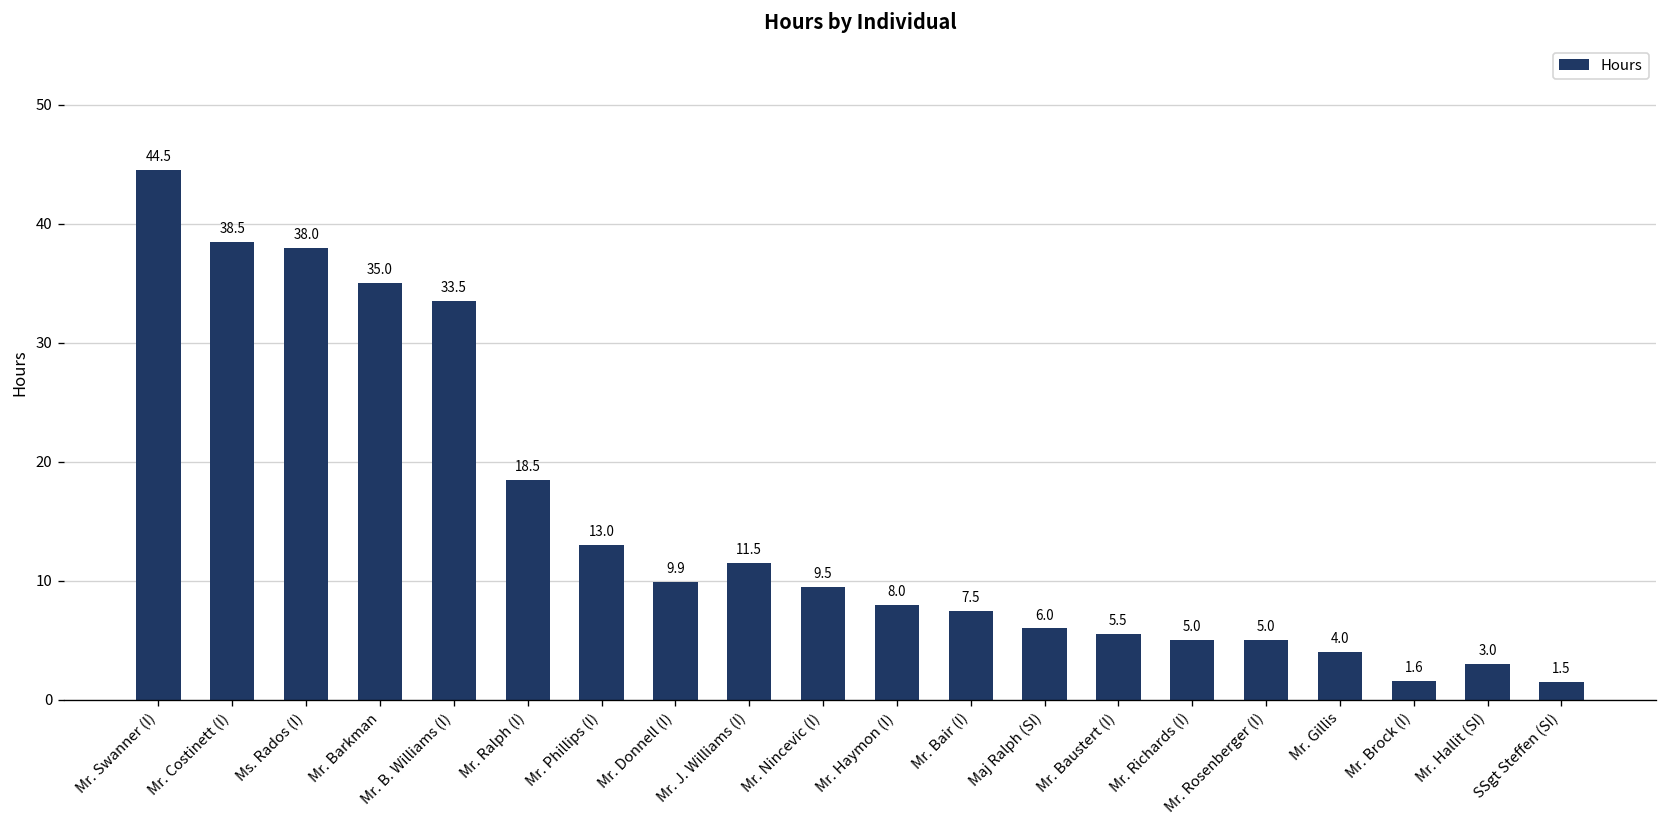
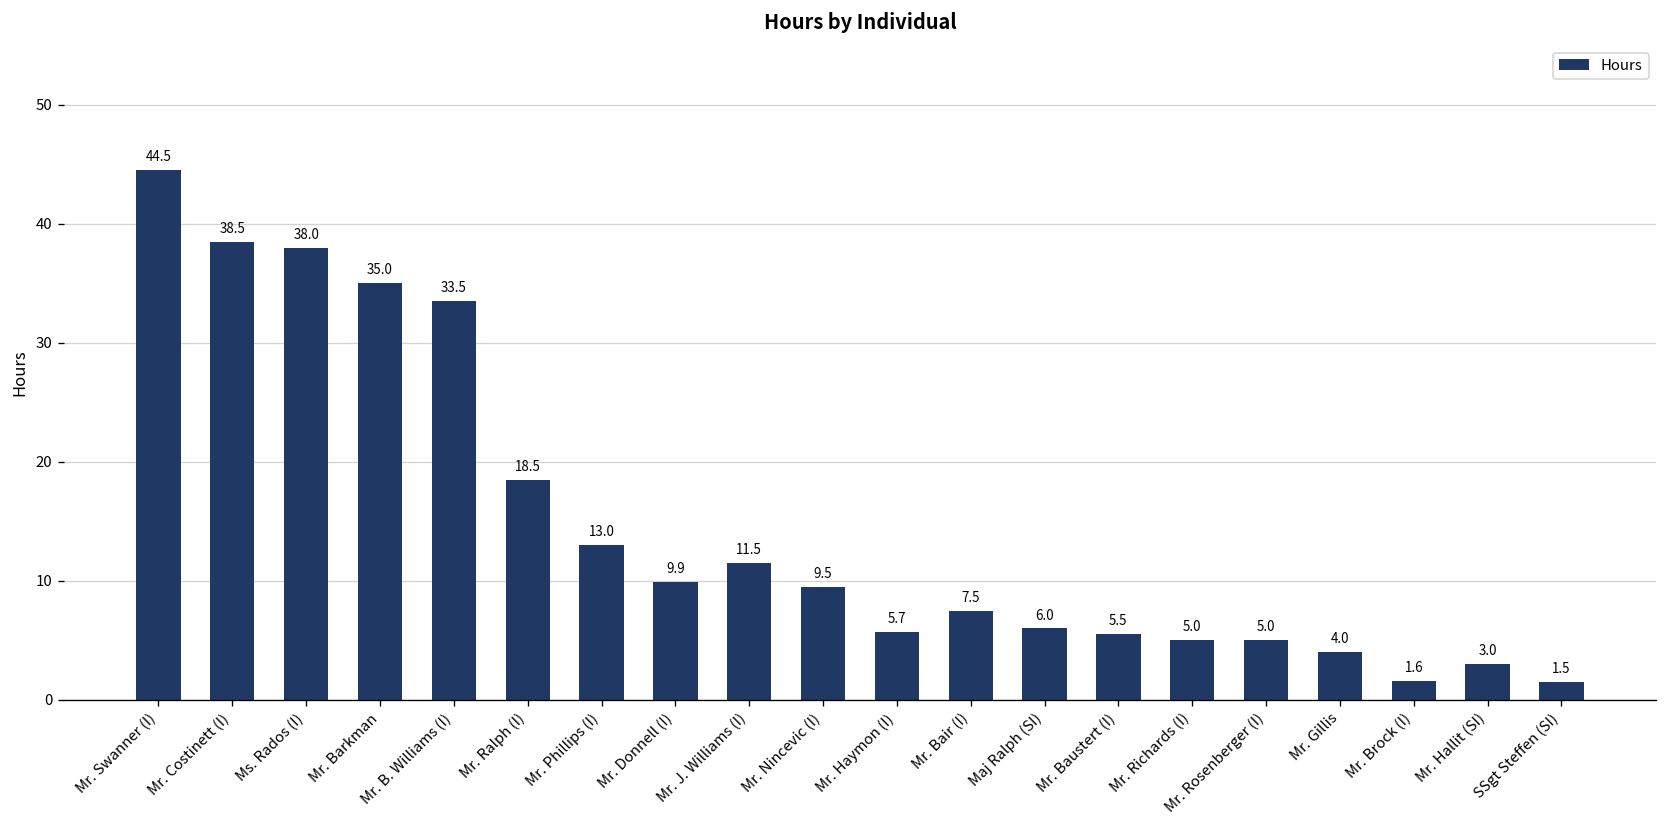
  {
    "Mr. Swanner (I)": 44.5,
    "Mr. Costinett (I)": 38.5,
    "Ms. Rados (I)": 38.0,
    "Mr. Barkman": 35.0,
    "Mr. B. Williams (I)": 33.5,
    "Mr. Ralph (I)": 18.5,
    "Mr. Phillips (I)": 13.0,
    "Mr. Donnell (I)": 9.9,
    "Mr. J. Williams (I)": 11.5,
    "Mr. Nincevic (I)": 9.5,
-   "Mr. Haymon (I)": 8.0,
+   "Mr. Haymon (I)": 5.7,
    "Mr. Bair (I)": 7.5,
    "Maj Ralph (SI)": 6.0,
    "Mr. Baustert (I)": 5.5,
    "Mr. Richards (I)": 5.0,
    "Mr. Rosenberger (I)": 5.0,
    "Mr. Gillis": 4.0,
    "Mr. Brock (I)": 1.6,
    "Mr. Hallit (SI)": 3.0,
    "SSgt Steffen (SI)": 1.5
  }
